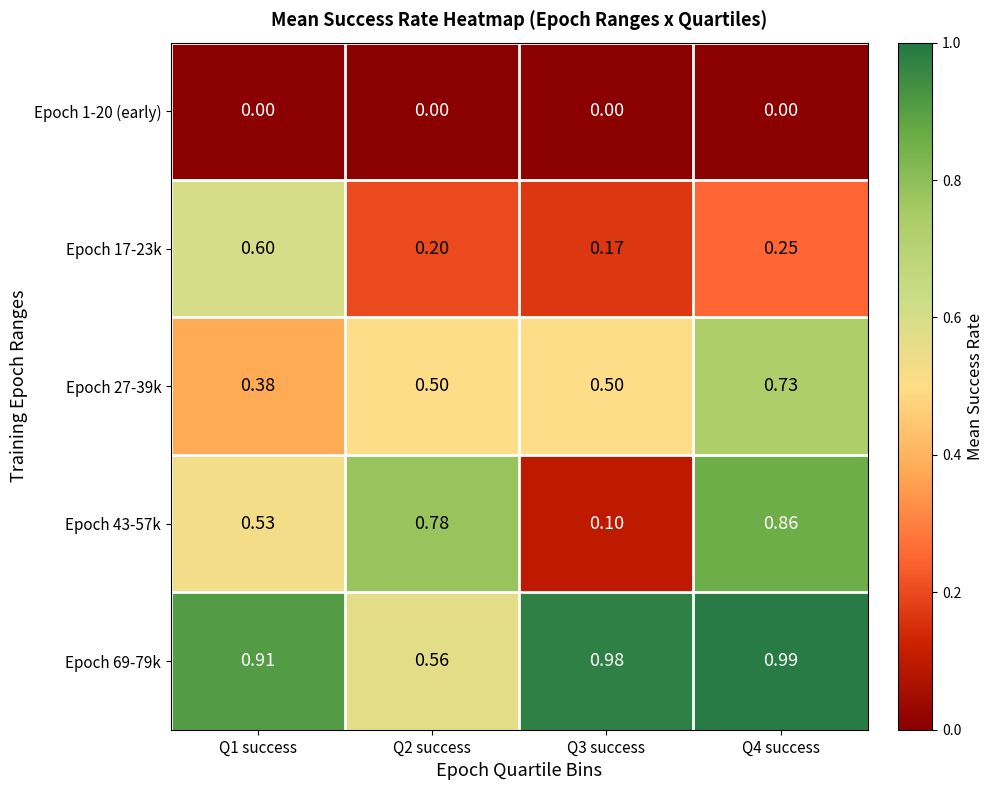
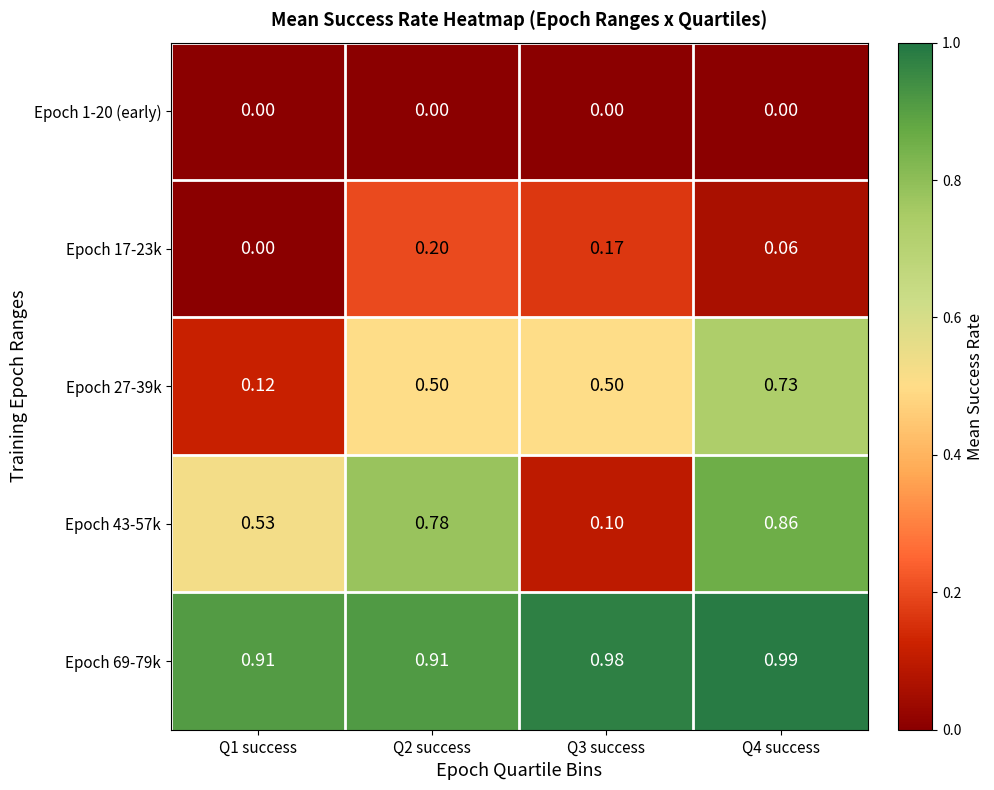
  {
    "Epoch 1-20 (early)": {
      "Q1 success": 0.00,
      "Q2 success": 0.00,
      "Q3 success": 0.00,
      "Q4 success": 0.00
    },
    "Epoch 17-23k": {
-     "Q1 success": 0.60,
+     "Q1 success": 0.00,
      "Q2 success": 0.20,
      "Q3 success": 0.17,
-     "Q4 success": 0.25
+     "Q4 success": 0.06
    },
    "Epoch 27-39k": {
-     "Q1 success": 0.38,
+     "Q1 success": 0.12,
      "Q2 success": 0.50,
      "Q3 success": 0.50,
      "Q4 success": 0.73
    },
    "Epoch 43-57k": {
      "Q1 success": 0.53,
      "Q2 success": 0.78,
      "Q3 success": 0.10,
      "Q4 success": 0.86
    },
    "Epoch 69-79k": {
      "Q1 success": 0.91,
-     "Q2 success": 0.56,
+     "Q2 success": 0.91,
      "Q3 success": 0.98,
      "Q4 success": 0.99
    }
  }
